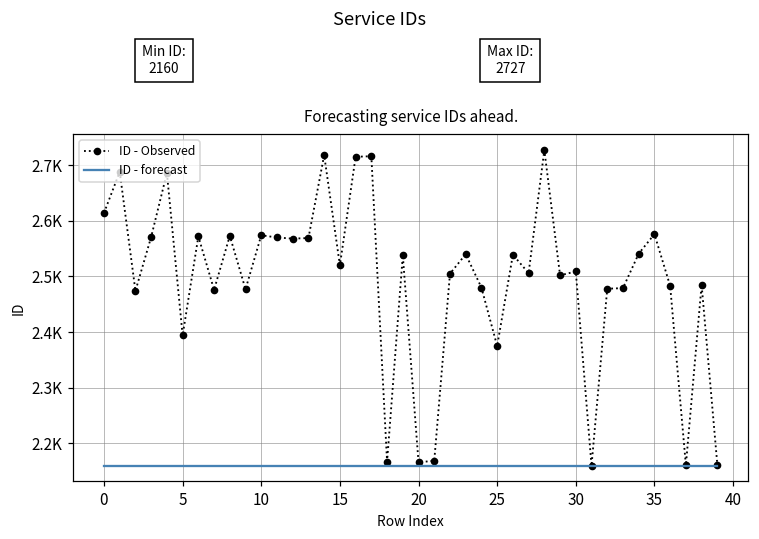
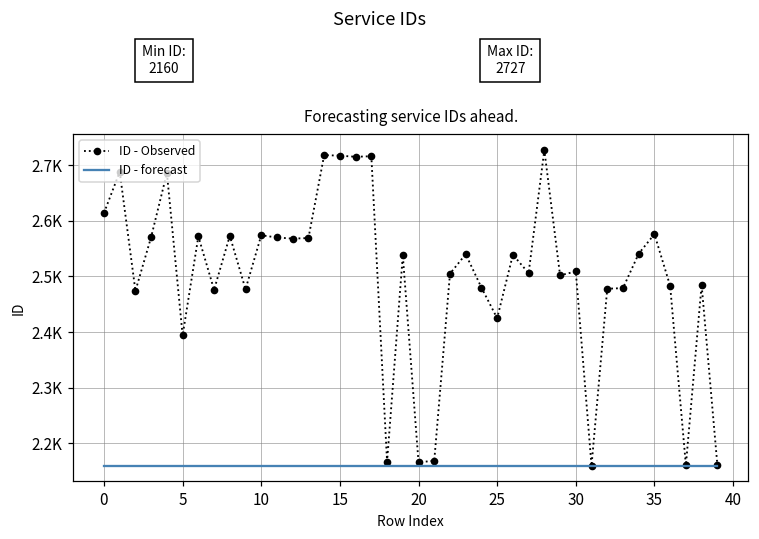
  {
    "ID - Observed": {
      "0": 2610,
      "5": 2390,
      "10": 2570,
-     "15": 2520,
+     "15": 2720,
      "20": 2170,
-     "25": 2380,
+     "25": 2430,
      "30": 2510,
      "35": 2580
    },
    "ID - forecast": {
      "0": 2160,
      "5": 2160,
      "10": 2160,
      "15": 2160,
      "20": 2160,
      "25": 2160,
      "30": 2160,
      "35": 2160
    }
  }
